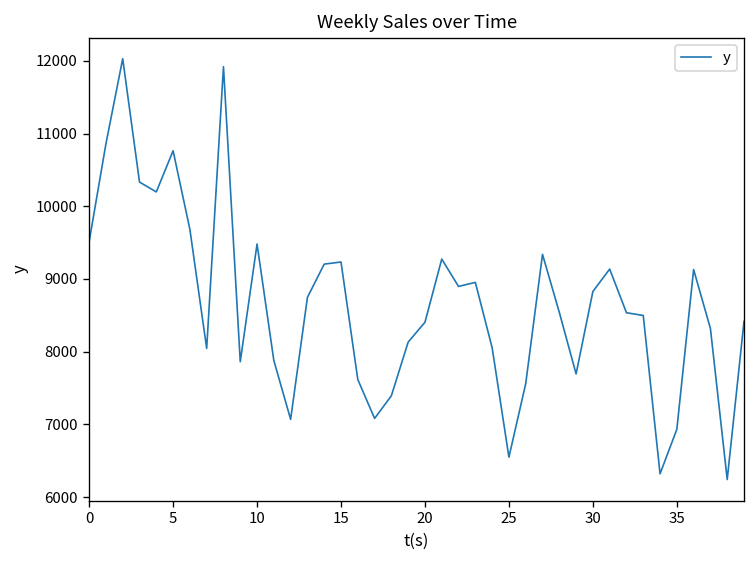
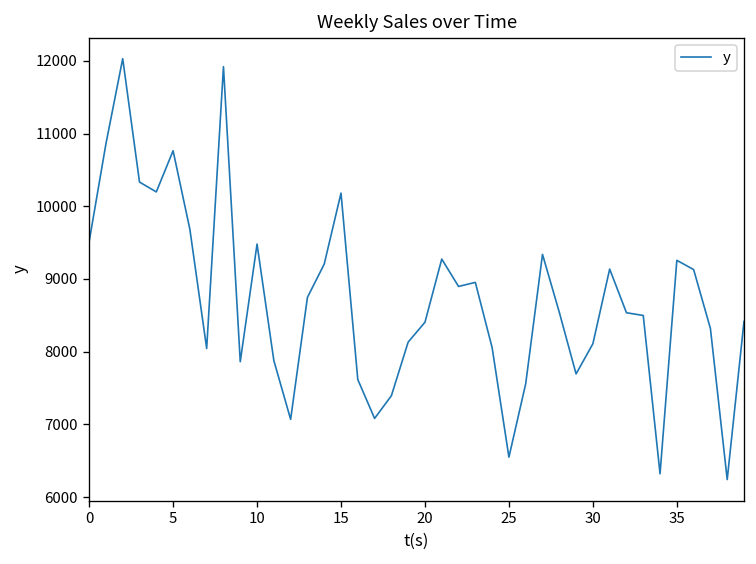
  {
    "0": 9500,
    "5": 10800,
    "10": 9500,
-   "15": 9200,
+   "15": 10200,
    "20": 8400,
    "25": 6500,
-   "30": 8800,
-   "35": 6900
+   "30": 8100,
+   "35": 9300
  }
